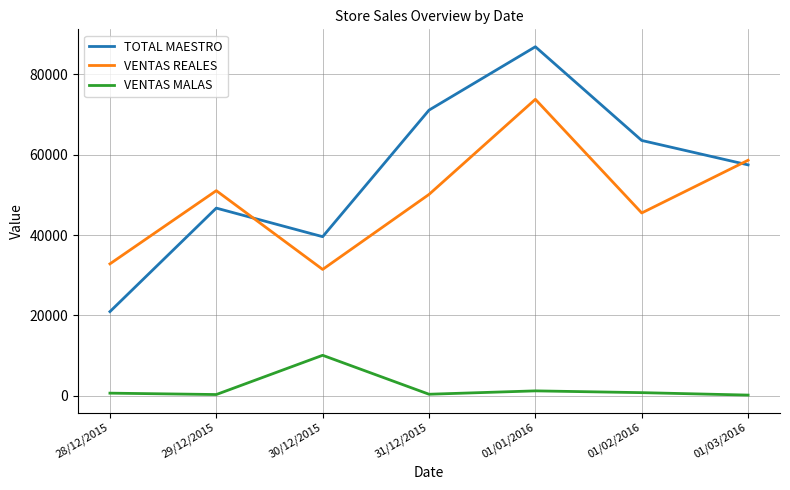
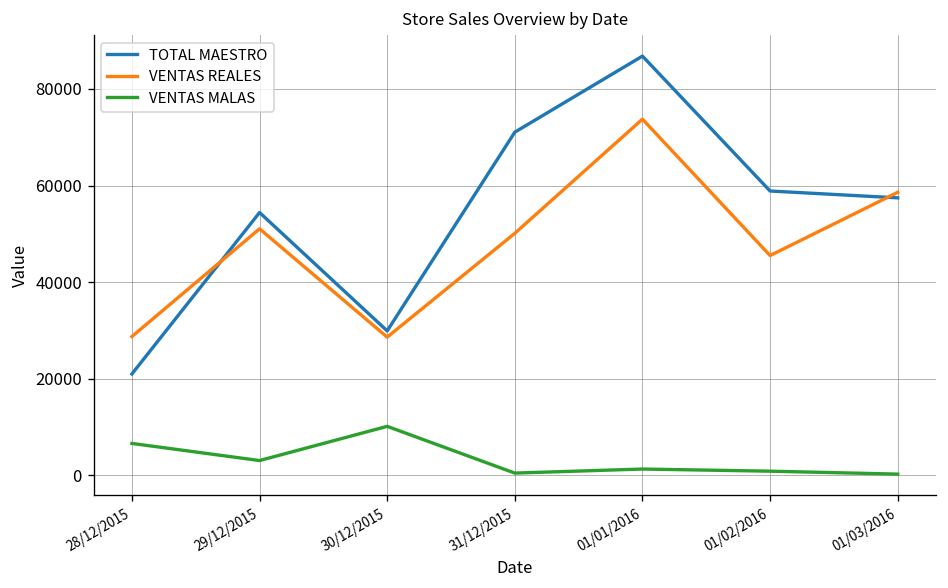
  {
    "TOTAL MAESTRO": {
      "28/12/2015": 21000,
-     "29/12/2015": 47000,
-     "30/12/2015": 40000,
+     "29/12/2015": 54000,
+     "30/12/2015": 30000,
      "31/12/2015": 71000,
      "01/01/2016": 87000,
-     "01/02/2016": 64000,
+     "01/02/2016": 59000,
      "01/03/2016": 57000
    },
    "VENTAS REALES": {
-     "28/12/2015": 33000,
+     "28/12/2015": 29000,
      "29/12/2015": 51000,
-     "30/12/2015": 31000,
+     "30/12/2015": 29000,
      "31/12/2015": 50000,
      "01/01/2016": 74000,
      "01/02/2016": 45000,
      "01/03/2016": 59000
    },
    "VENTAS MALAS": {
-     "28/12/2015": 1000,
-     "29/12/2015": 0,
+     "28/12/2015": 7000,
+     "29/12/2015": 3000,
      "30/12/2015": 10000,
      "31/12/2015": 0,
      "01/01/2016": 1000,
      "01/02/2016": 1000,
      "01/03/2016": 0
    }
  }
